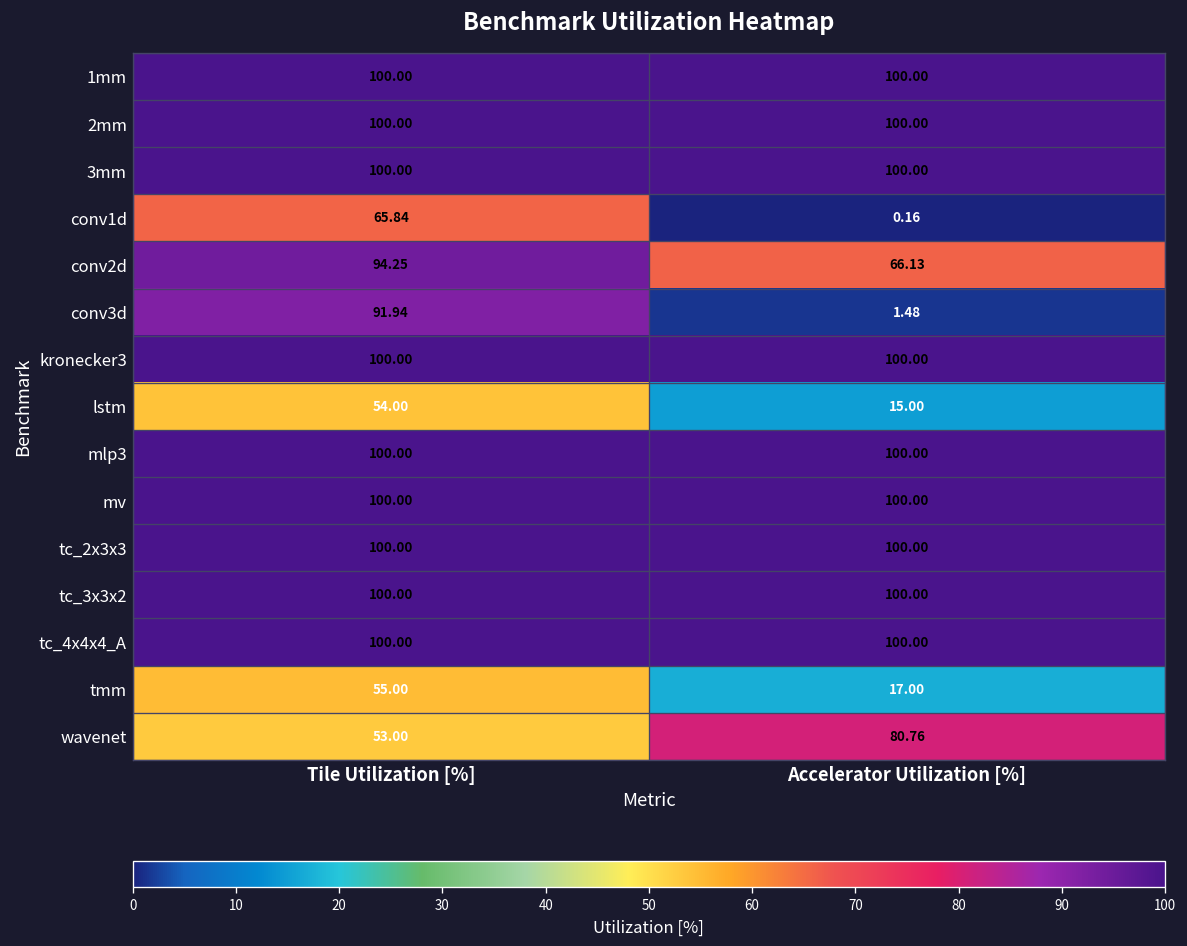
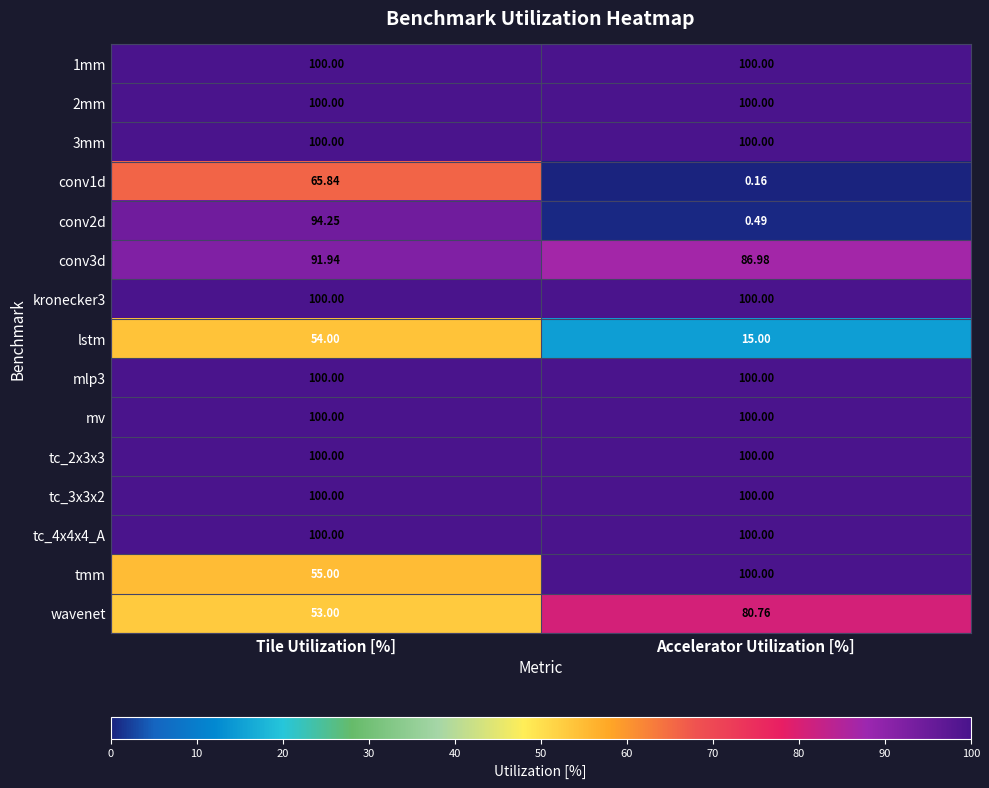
  {
    "1mm": {
      "Tile Utilization [%]": 100.00,
      "Accelerator Utilization [%]": 100.00
    },
    "2mm": {
      "Tile Utilization [%]": 100.00,
      "Accelerator Utilization [%]": 100.00
    },
    "3mm": {
      "Tile Utilization [%]": 100.00,
      "Accelerator Utilization [%]": 100.00
    },
    "conv1d": {
      "Tile Utilization [%]": 65.84,
      "Accelerator Utilization [%]": 0.16
    },
    "conv2d": {
      "Tile Utilization [%]": 94.25,
-     "Accelerator Utilization [%]": 66.13
+     "Accelerator Utilization [%]": 0.49
    },
    "conv3d": {
      "Tile Utilization [%]": 91.94,
-     "Accelerator Utilization [%]": 1.48
+     "Accelerator Utilization [%]": 86.98
    },
    "kronecker3": {
      "Tile Utilization [%]": 100.00,
      "Accelerator Utilization [%]": 100.00
    },
    "lstm": {
      "Tile Utilization [%]": 54.00,
      "Accelerator Utilization [%]": 15.00
    },
    "mlp3": {
      "Tile Utilization [%]": 100.00,
      "Accelerator Utilization [%]": 100.00
    },
    "mv": {
      "Tile Utilization [%]": 100.00,
      "Accelerator Utilization [%]": 100.00
    },
    "tc_2x3x3": {
      "Tile Utilization [%]": 100.00,
      "Accelerator Utilization [%]": 100.00
    },
    "tc_3x3x2": {
      "Tile Utilization [%]": 100.00,
      "Accelerator Utilization [%]": 100.00
    },
    "tc_4x4x4_A": {
      "Tile Utilization [%]": 100.00,
      "Accelerator Utilization [%]": 100.00
    },
    "tmm": {
      "Tile Utilization [%]": 55.00,
-     "Accelerator Utilization [%]": 17.00
+     "Accelerator Utilization [%]": 100.00
    },
    "wavenet": {
      "Tile Utilization [%]": 53.00,
      "Accelerator Utilization [%]": 80.76
    }
  }
